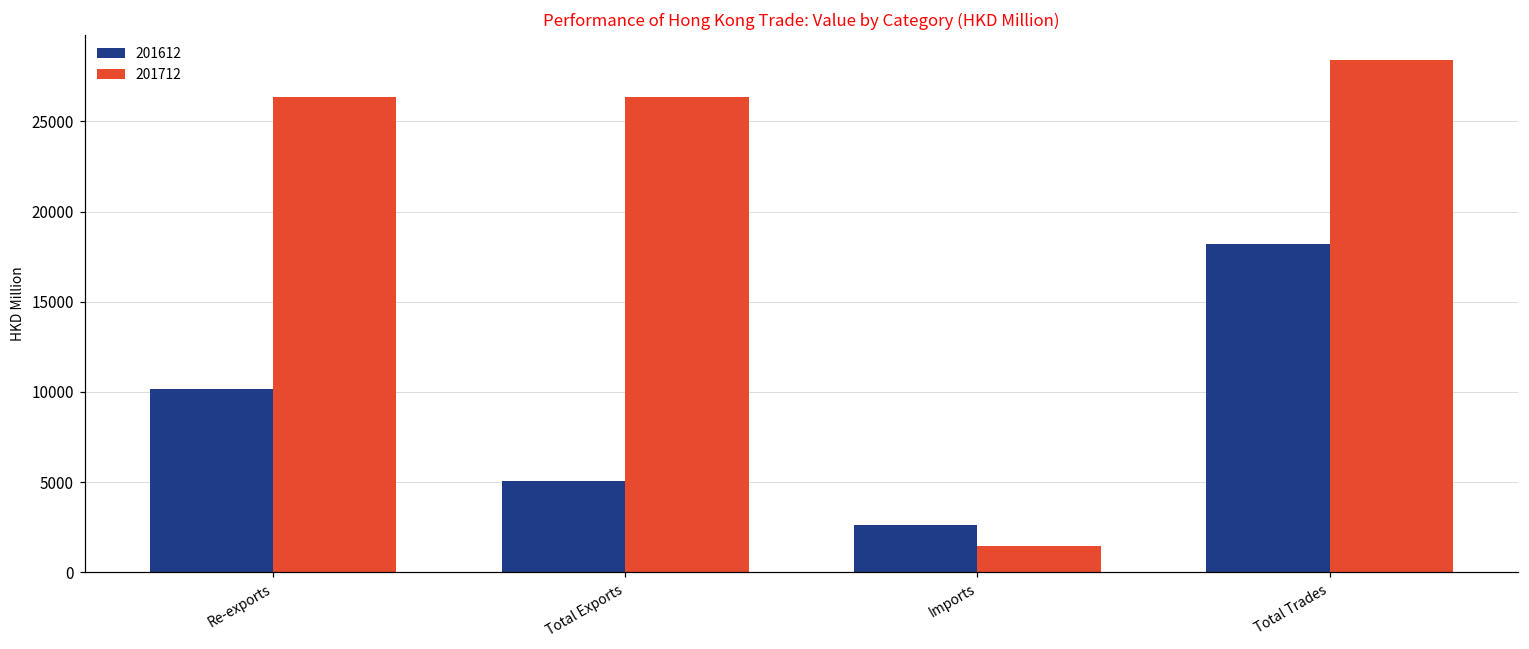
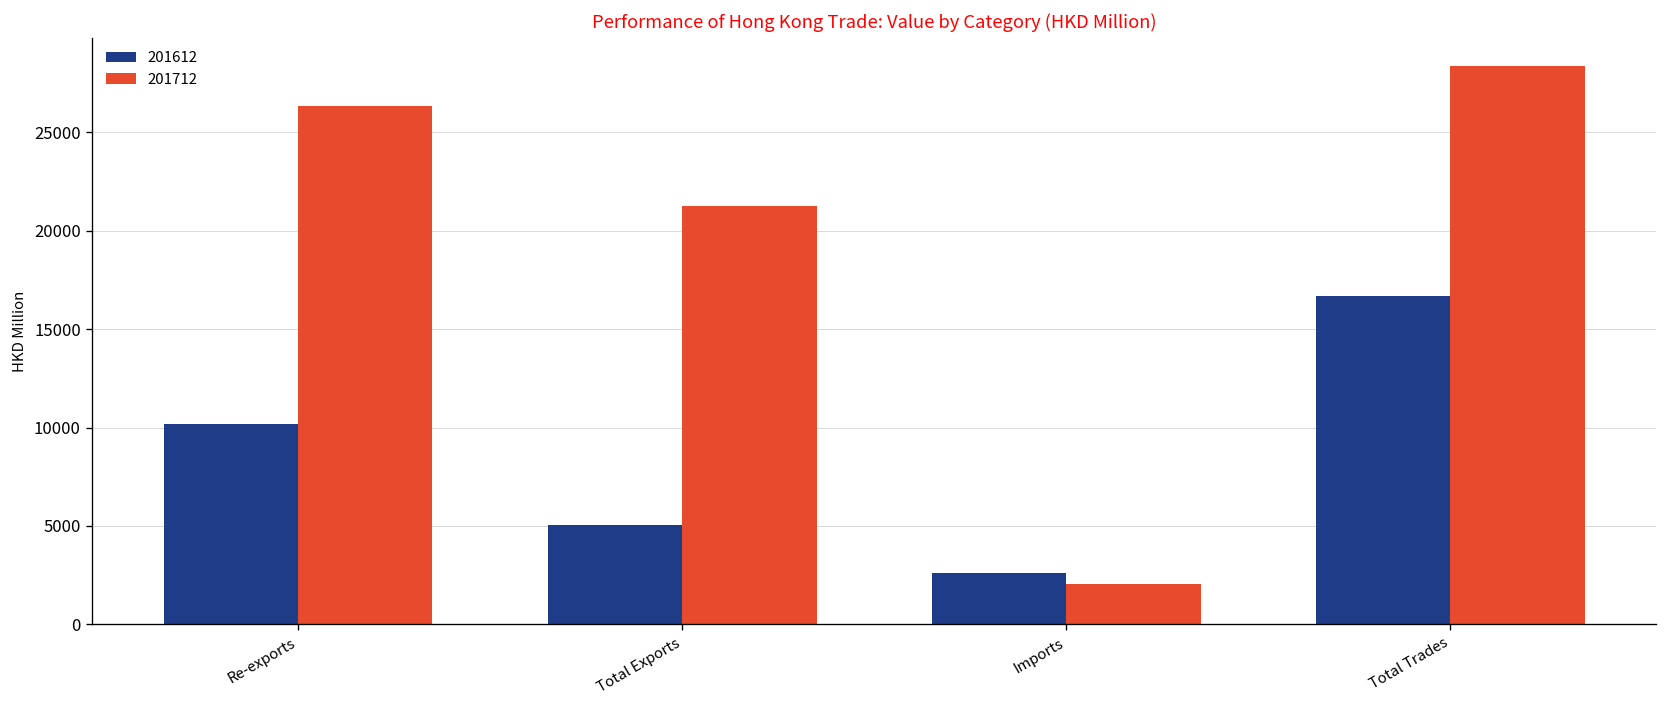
  {
    "201612": {
      "Re-exports": 10200,
      "Total Exports": 5000,
      "Imports": 2600,
-     "Total Trades": 18200
+     "Total Trades": 16700
    },
    "201712": {
      "Re-exports": 26300,
-     "Total Exports": 26300,
-     "Imports": 1500,
+     "Total Exports": 21300,
+     "Imports": 2000,
      "Total Trades": 28400
    }
  }
